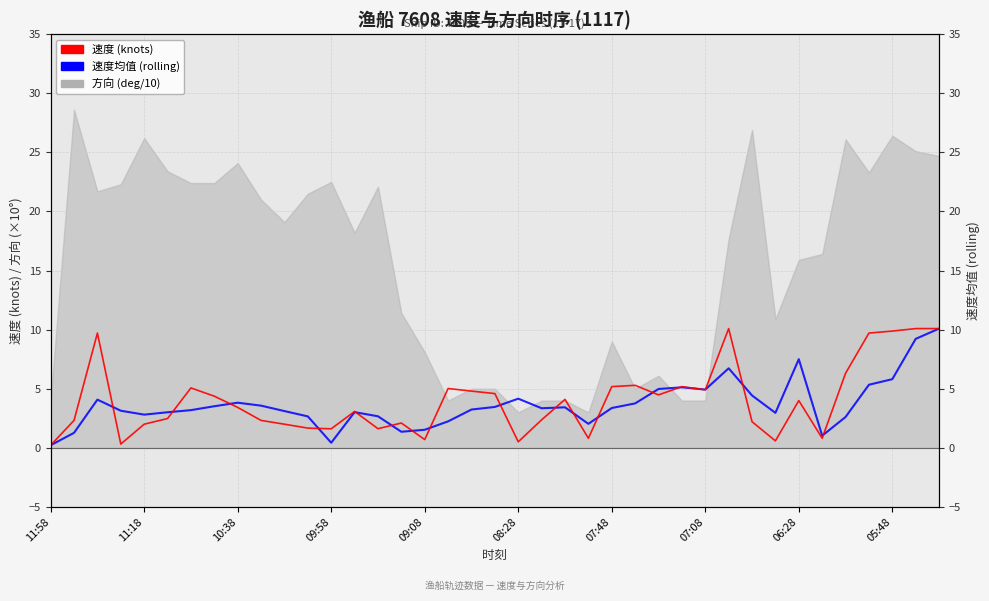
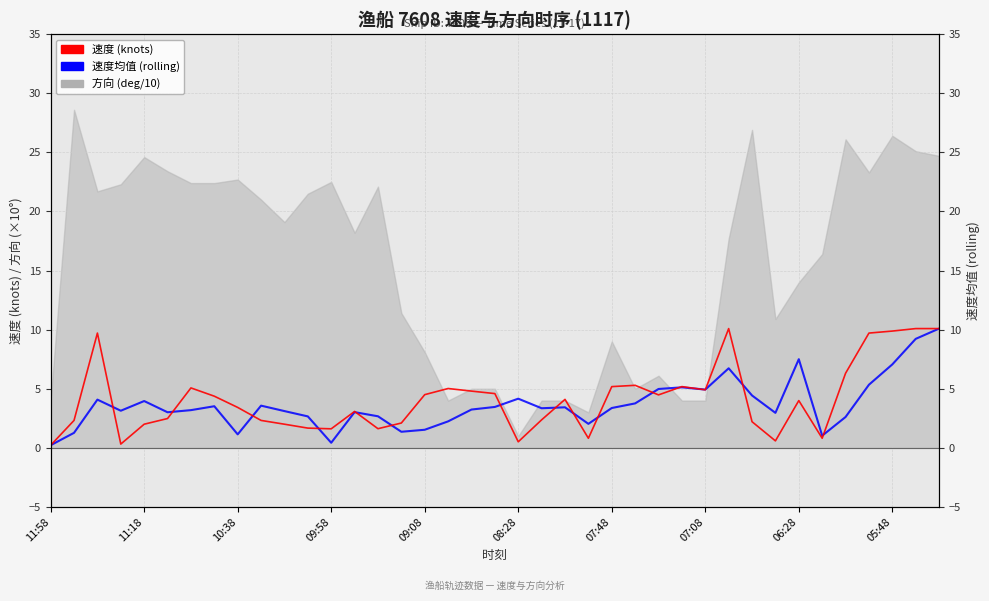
  {
    "方向 (deg/10)": {
      "11:58": 4.0,
-     "11:18": 26.2,
-     "10:38": 24.1,
+     "11:18": 24.6,
+     "10:38": 22.7,
      "09:58": 22.5,
      "09:08": 8.1,
-     "08:28": 3,
+     "08:28": 1,
      "07:48": 9.0,
      "07:08": 4.0,
-     "06:28": 15.9,
+     "06:28": 14.0,
      "05:48": 26.4
    },
    "速度均值 (rolling)": {
-     "11:18": 2.8,
-     "10:38": 3.8,
+     "11:18": 4.0,
+     "10:38": 1.1,
      "09:58": 0.4,
      "09:08": 1.5,
      "08:28": 4.2,
      "07:48": 3.4,
      "06:28": 7.5,
-     "05:48": 5.8
+     "05:48": 7.1
    },
    "速度 (knots)": {
      "11:18": 2.0,
      "10:38": 3.4,
      "09:58": 1.6,
-     "09:08": 0.7,
+     "09:08": 4.5,
      "08:28": 0.5,
      "07:48": 5.2,
      "06:28": 4.0,
      "05:48": 9.9
    }
  }
